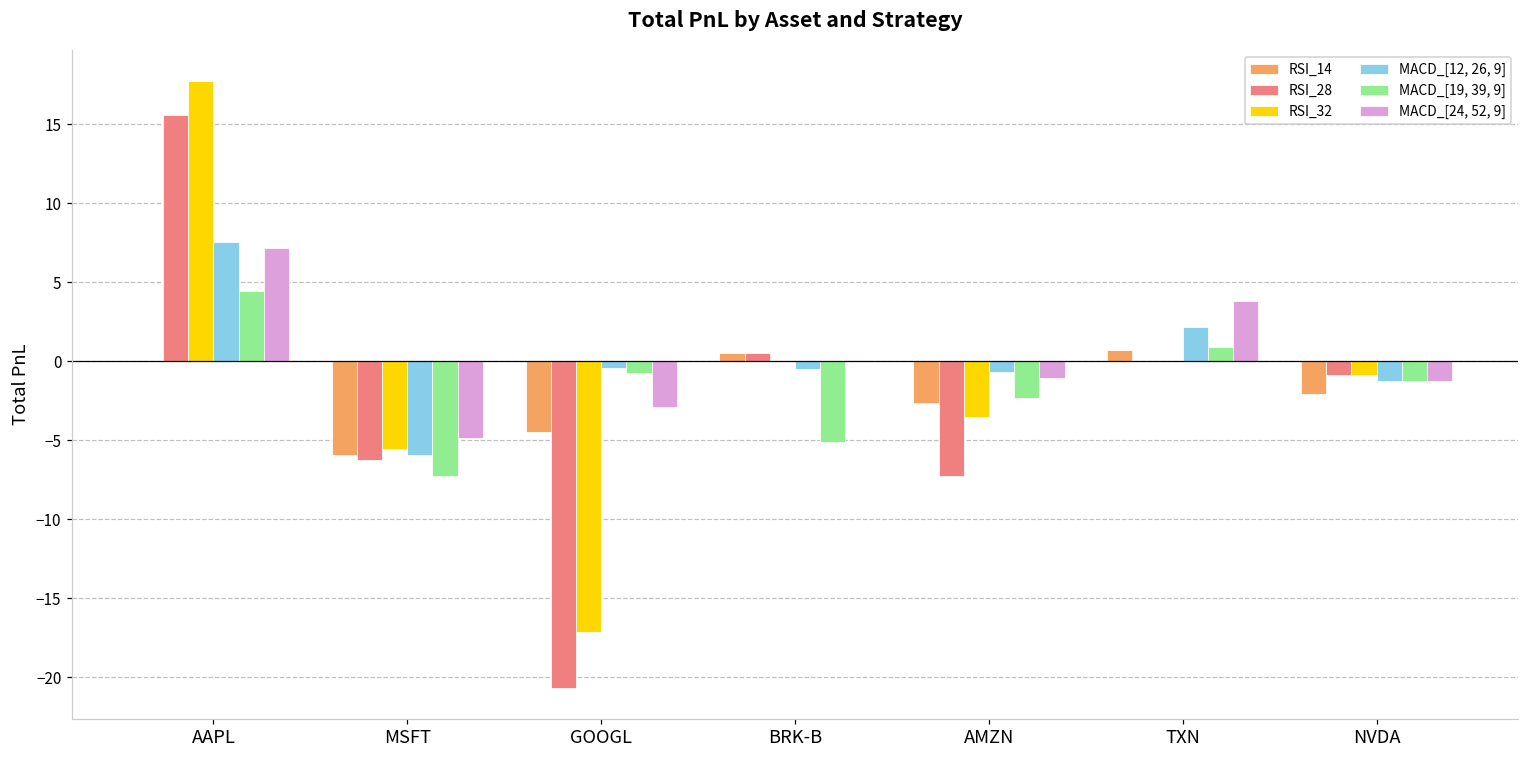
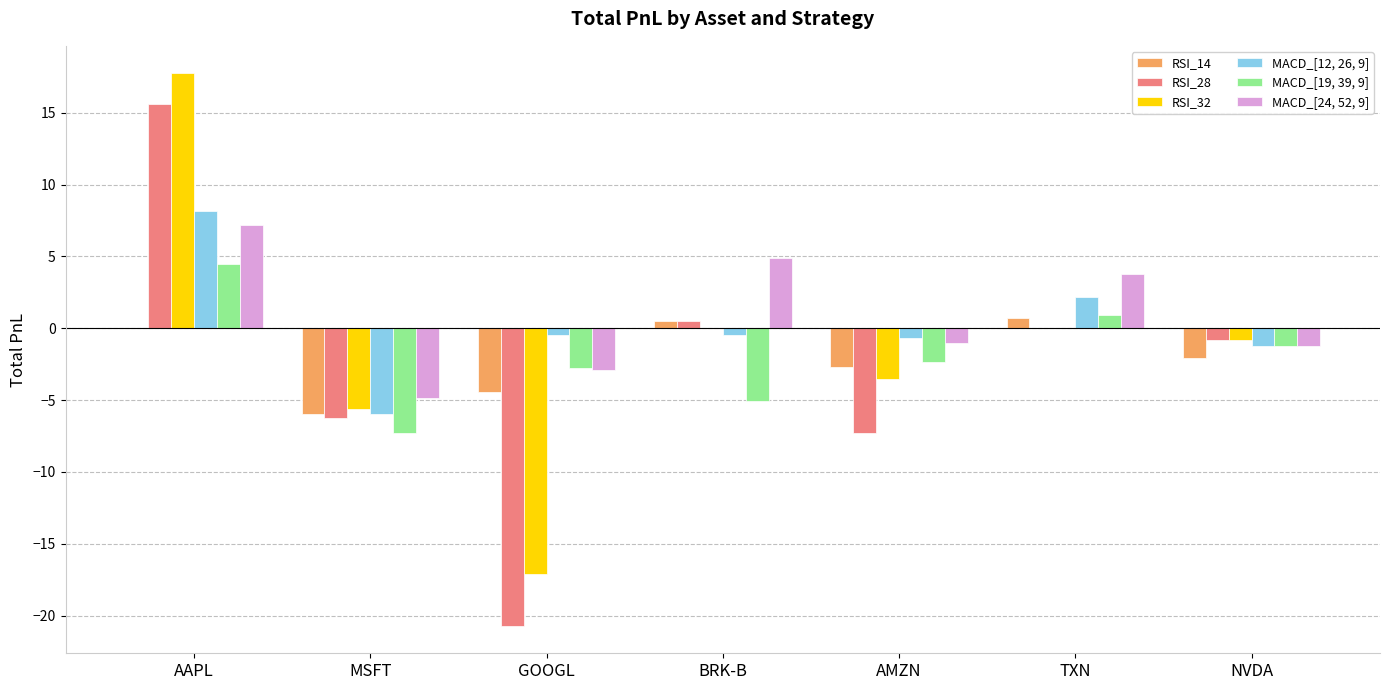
  {
    "RSI_32": {
      "AAPL": 17.7,
      "MSFT": -5.6,
      "GOOGL": -17.1,
      "BRK-B": 0.0,
      "AMZN": -3.5,
      "TXN": 0.0,
      "NVDA": -0.8
    },
    "MACD_[12, 26, 9]": {
-     "AAPL": 7.6,
+     "AAPL": 8.1,
      "MSFT": -5.9,
      "GOOGL": -0.5,
      "BRK-B": -0.5,
      "AMZN": -0.7,
      "TXN": 2.2,
      "NVDA": -1.2
    },
    "MACD_[19, 39, 9]": {
      "AAPL": 4.5,
      "MSFT": -7.3,
-     "GOOGL": -0.8,
+     "GOOGL": -2.7,
      "BRK-B": -5.1,
      "AMZN": -2.3,
      "TXN": 0.9,
      "NVDA": -1.2
    },
    "MACD_[24, 52, 9]": {
      "AAPL": 7.2,
      "MSFT": -4.9,
      "GOOGL": -2.9,
-     "BRK-B": 0.1,
+     "BRK-B": 4.9,
      "AMZN": -1.0,
      "TXN": 3.8,
      "NVDA": -1.2
    }
  }
